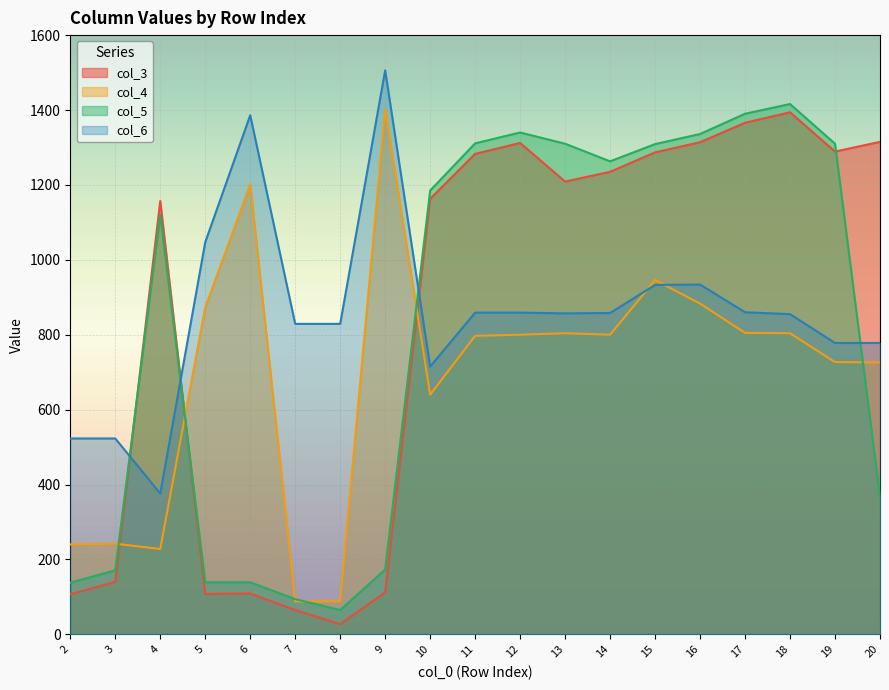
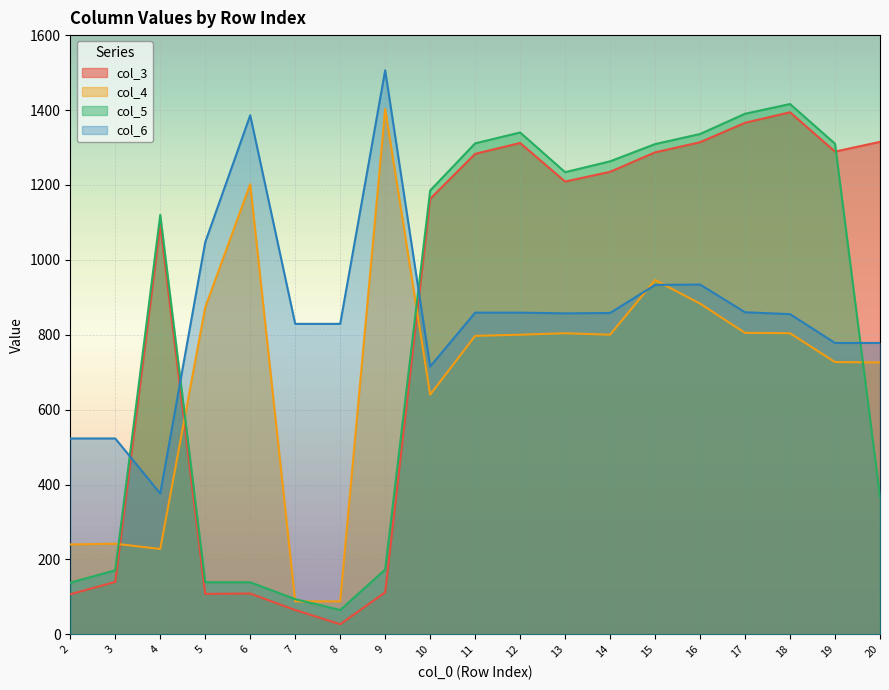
  {
    "col_3": {
      "2": 110,
      "3": 140,
-     "4": 1160,
+     "4": 1090,
      "5": 110,
      "6": 110,
      "7": 70,
      "8": 30,
      "9": 110,
      "10": 1160,
      "11": 1280,
      "12": 1310,
      "13": 1210,
      "14": 1240,
      "15": 1290,
      "16": 1310,
      "17": 1370,
      "18": 1390,
      "19": 1290,
      "20": 1320
    },
    "col_4": {
      "2": 240,
      "3": 240,
      "4": 230,
      "5": 870,
      "6": 1200,
      "8": 90,
      "9": 1400,
      "10": 640,
      "11": 800,
      "12": 800,
      "13": 800,
      "14": 800,
      "15": 950,
      "16": 880,
      "17": 810,
      "18": 800,
      "19": 730,
      "20": 730
    },
    "col_5": {
      "2": 140,
      "3": 170,
      "4": 1120,
      "5": 140,
      "6": 140,
      "8": 70,
      "9": 170,
      "10": 1190,
      "11": 1310,
      "12": 1340,
-     "13": 1310,
+     "13": 1230,
      "14": 1260,
      "15": 1310,
      "16": 1340,
      "17": 1390,
      "18": 1420,
      "19": 1310,
      "20": 370
    },
    "col_6": {
      "2": 520,
      "3": 520,
      "4": 380,
      "5": 1050,
      "6": 1390,
      "7": 830,
      "8": 830,
      "9": 1510,
      "10": 720,
      "11": 860,
      "12": 860,
      "13": 860,
      "14": 860,
      "15": 930,
      "16": 930,
      "17": 860,
      "18": 860,
      "19": 780,
      "20": 780
    }
  }
